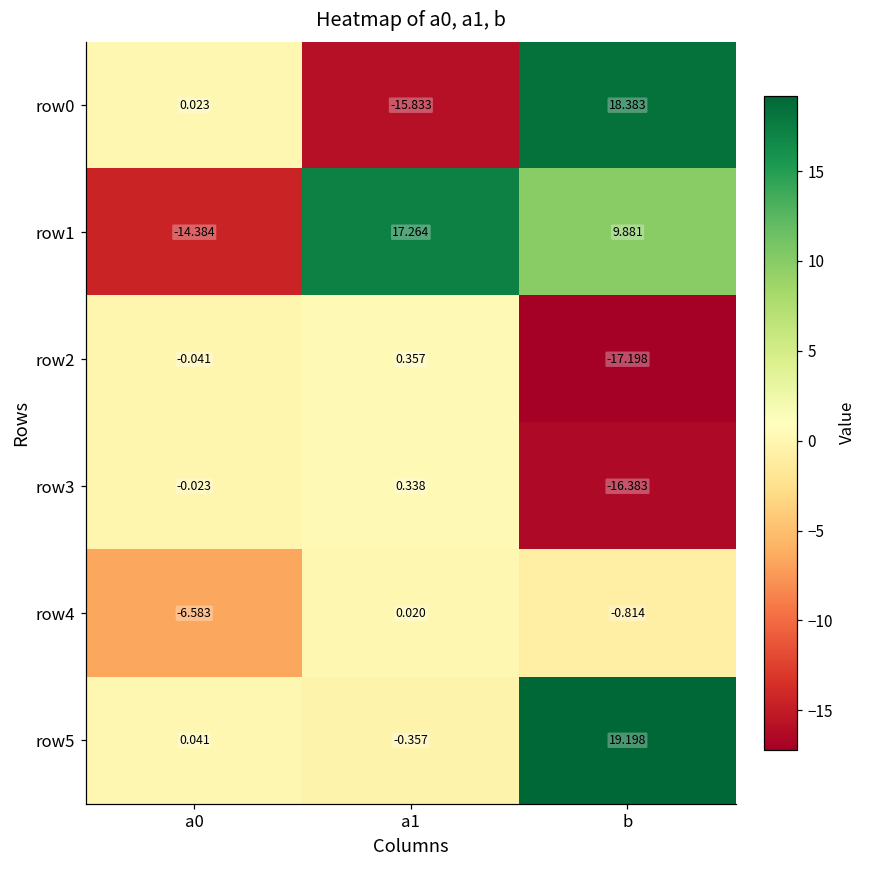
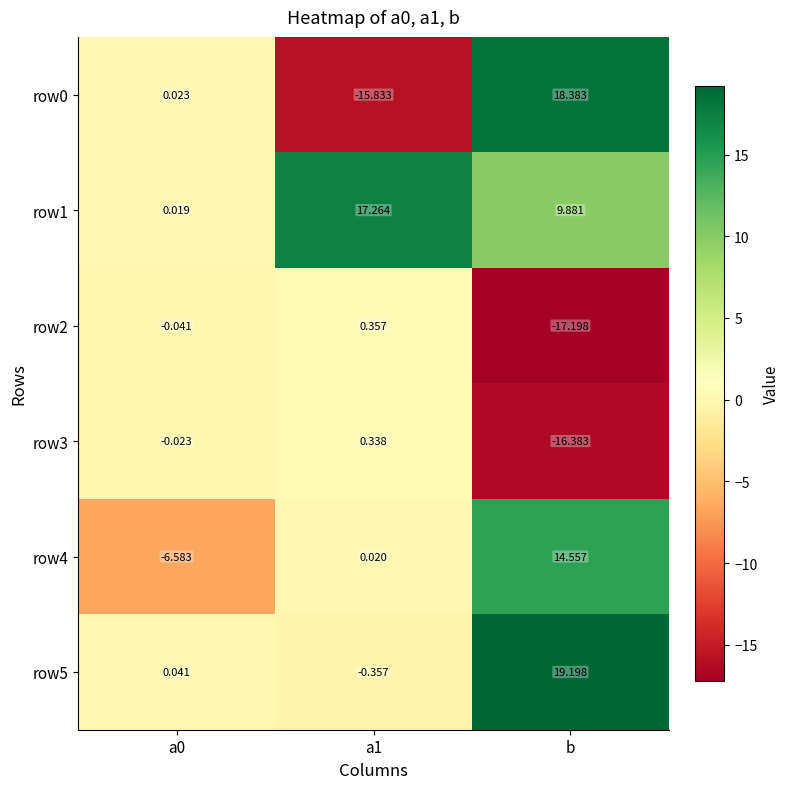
  {
    "row1": {
-     "a0": -14.384
+     "a0": 0.019
    },
    "row4": {
-     "b": -0.814
+     "b": 14.557
    }
  }
